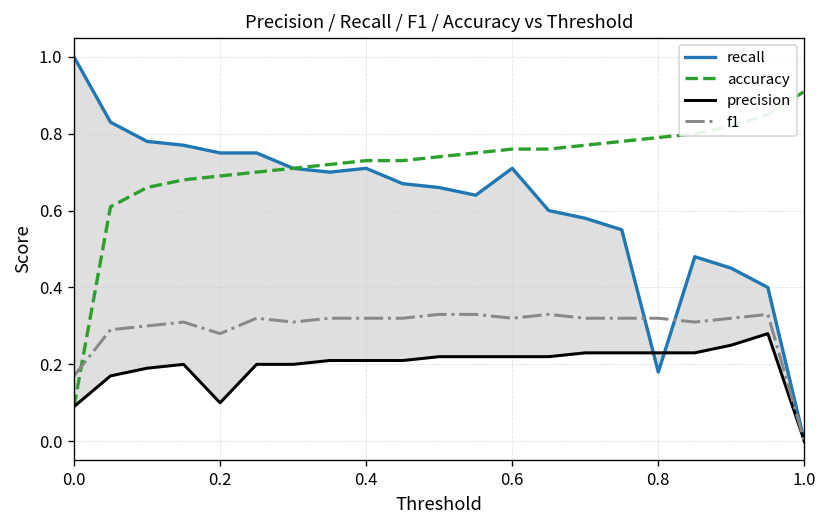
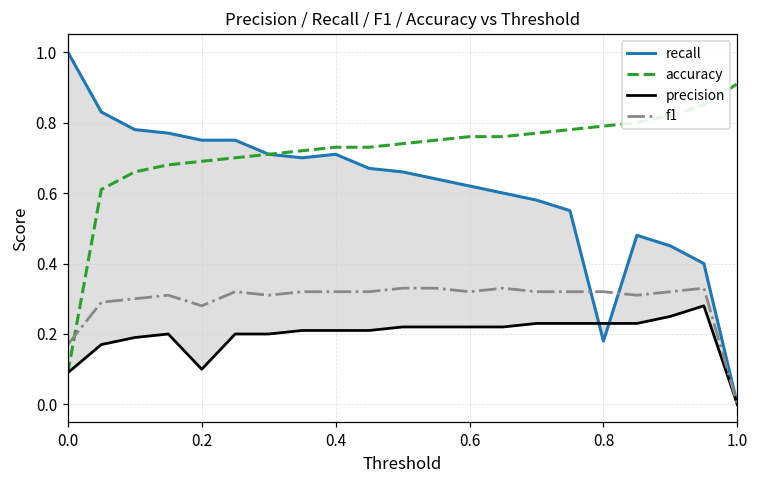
  {
    "recall": {
-     "0.6": 0.71,
+     "0.6": 0.62,
      "0.8": 0.18
    },
    "accuracy": {
      "0.2": 0.69,
      "0.4": 0.73,
      "0.6": 0.76,
      "0.8": 0.79,
      "1.0": 0.91
    },
    "precision": {
      "0.2": 0.10,
      "0.4": 0.21,
      "0.6": 0.22
    }
  }
